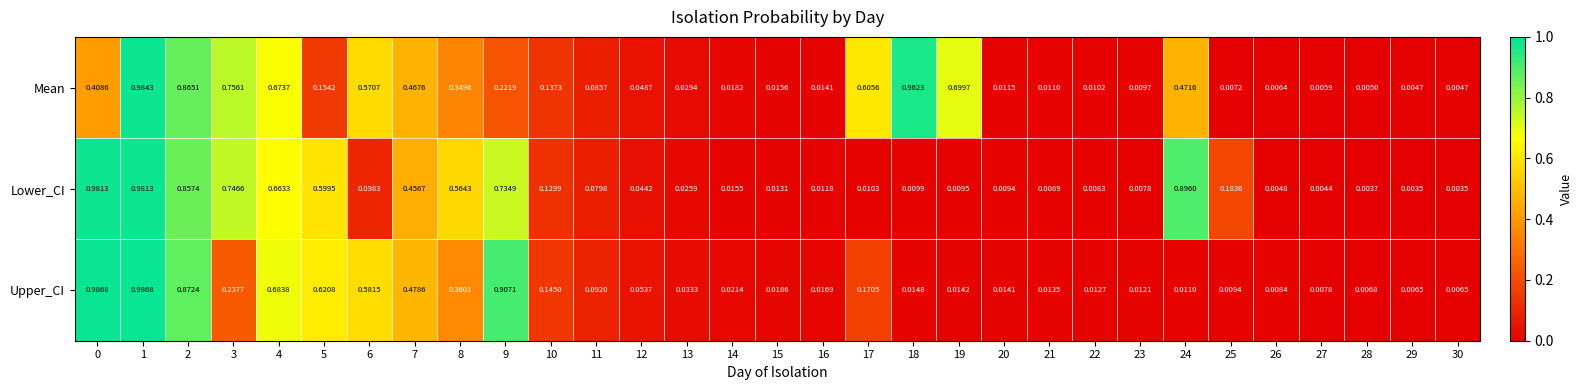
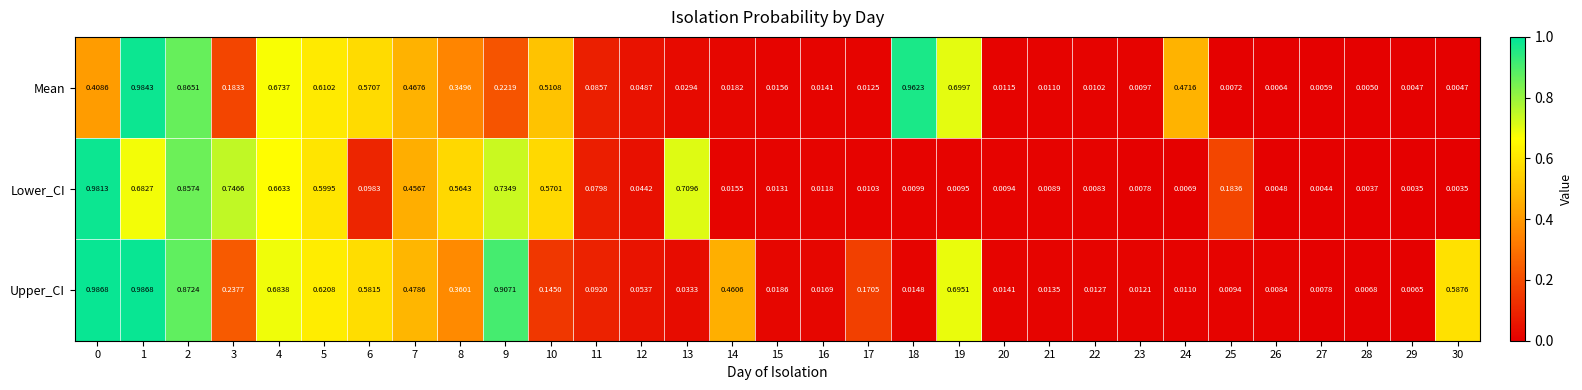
  {
    "Mean": {
      "0": 0.4086,
      "1": 0.9843,
      "2": 0.8651,
-     "3": 0.7561,
+     "3": 0.1833,
      "4": 0.6737,
-     "5": 0.1542,
+     "5": 0.6102,
      "6": 0.5707,
      "7": 0.4676,
      "8": 0.3496,
      "9": 0.2219,
-     "10": 0.1373,
+     "10": 0.5108,
      "11": 0.0857,
      "12": 0.0487,
      "13": 0.0294,
      "14": 0.0182,
      "15": 0.0156,
      "16": 0.0141,
-     "17": 0.6056,
+     "17": 0.0125,
      "18": 0.9623,
      "19": 0.6997,
      "20": 0.0115,
      "21": 0.0110,
      "22": 0.0102,
      "23": 0.0097,
      "24": 0.4716,
      "25": 0.0072,
      "26": 0.0064,
      "27": 0.0059,
      "28": 0.0050,
      "29": 0.0047,
      "30": 0.0047
    },
    "Lower_CI": {
      "0": 0.9813,
-     "1": 0.9813,
+     "1": 0.6827,
      "2": 0.8574,
      "3": 0.7466,
      "4": 0.6633,
      "5": 0.5995,
      "6": 0.0983,
      "7": 0.4567,
      "8": 0.5643,
      "9": 0.7349,
-     "10": 0.1299,
+     "10": 0.5701,
      "11": 0.0798,
      "12": 0.0442,
-     "13": 0.0259,
+     "13": 0.7096,
      "14": 0.0155,
      "15": 0.0131,
      "16": 0.0118,
      "17": 0.0103,
      "18": 0.0099,
      "19": 0.0095,
      "20": 0.0094,
      "21": 0.0089,
      "22": 0.0083,
      "23": 0.0078,
-     "24": 0.8960,
+     "24": 0.0069,
      "25": 0.1836,
      "26": 0.0048,
      "27": 0.0044,
      "28": 0.0037,
      "29": 0.0035,
      "30": 0.0035
    },
    "Upper_CI": {
      "0": 0.9868,
      "1": 0.9868,
      "2": 0.8724,
      "3": 0.2377,
      "4": 0.6838,
      "5": 0.6208,
      "6": 0.5815,
      "7": 0.4786,
      "8": 0.3601,
      "9": 0.9071,
      "10": 0.1450,
      "11": 0.0920,
      "12": 0.0537,
      "13": 0.0333,
-     "14": 0.0214,
+     "14": 0.4606,
      "15": 0.0186,
      "16": 0.0169,
      "17": 0.1705,
      "18": 0.0148,
-     "19": 0.0142,
+     "19": 0.6951,
      "20": 0.0141,
      "21": 0.0135,
      "22": 0.0127,
      "23": 0.0121,
      "24": 0.0110,
      "25": 0.0094,
      "26": 0.0084,
      "27": 0.0078,
      "28": 0.0068,
      "29": 0.0065,
-     "30": 0.0065
+     "30": 0.5876
    }
  }
